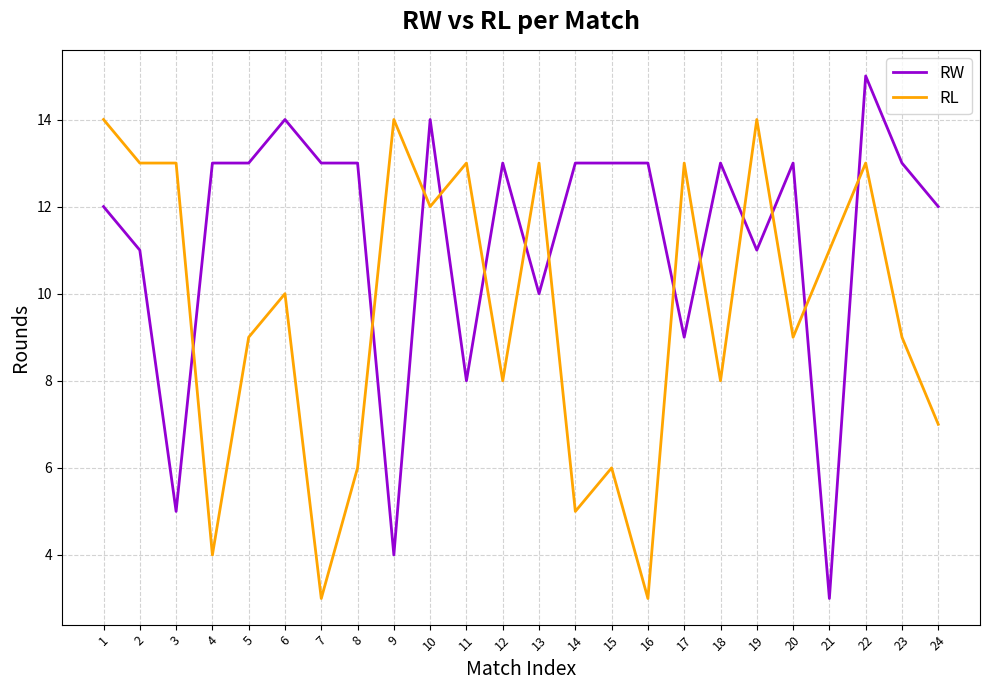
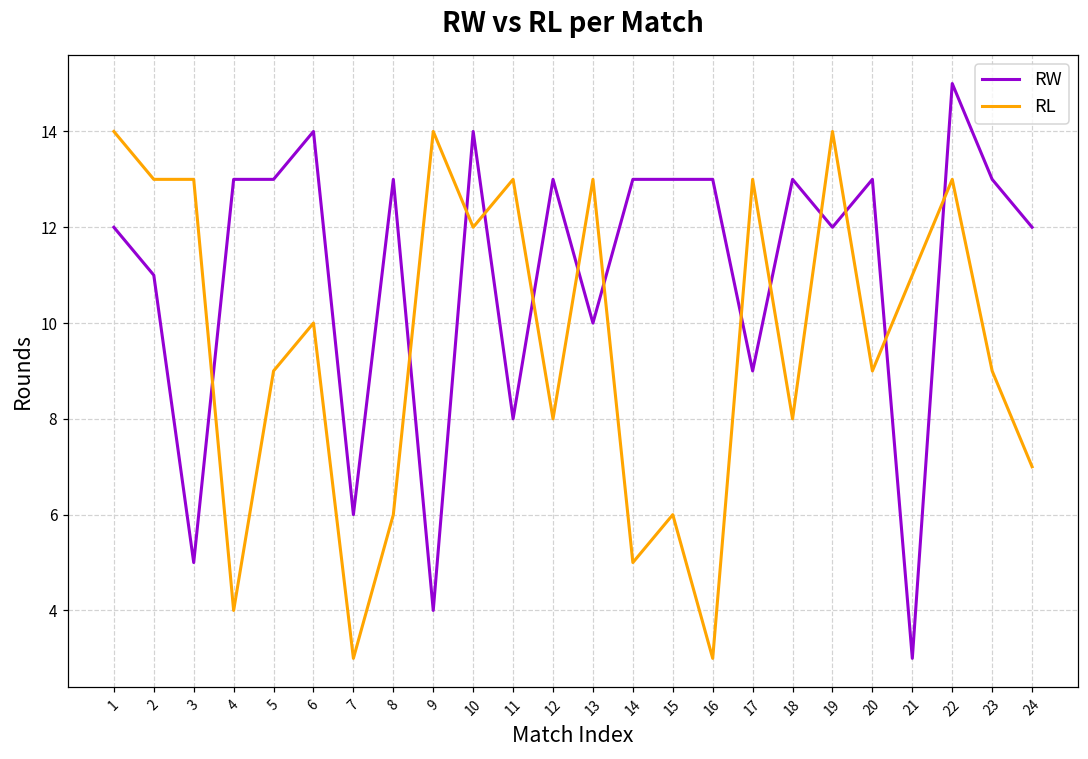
  {
    "RW": {
      "1": 12,
      "2": 11,
      "3": 5,
      "4": 13,
      "5": 13,
      "6": 14,
-     "7": 13,
+     "7": 6,
      "8": 13,
      "9": 4,
      "10": 14,
      "11": 8,
      "12": 13,
      "13": 10,
      "14": 13,
      "15": 13,
      "16": 13,
      "17": 9,
      "18": 13,
-     "19": 11,
+     "19": 12,
      "20": 13,
      "21": 3,
      "22": 15,
      "23": 13,
      "24": 12
    },
    "RL": {
      "1": 14,
      "2": 13,
      "3": 13,
      "4": 4,
      "5": 9,
      "6": 10,
      "7": 3,
      "8": 6,
      "9": 14,
      "10": 12,
      "11": 13,
      "12": 8,
      "13": 13,
      "14": 5,
      "15": 6,
      "16": 3,
      "17": 13,
      "18": 8,
      "19": 14,
      "20": 9,
      "21": 11,
      "22": 13,
      "23": 9,
      "24": 7
    }
  }
